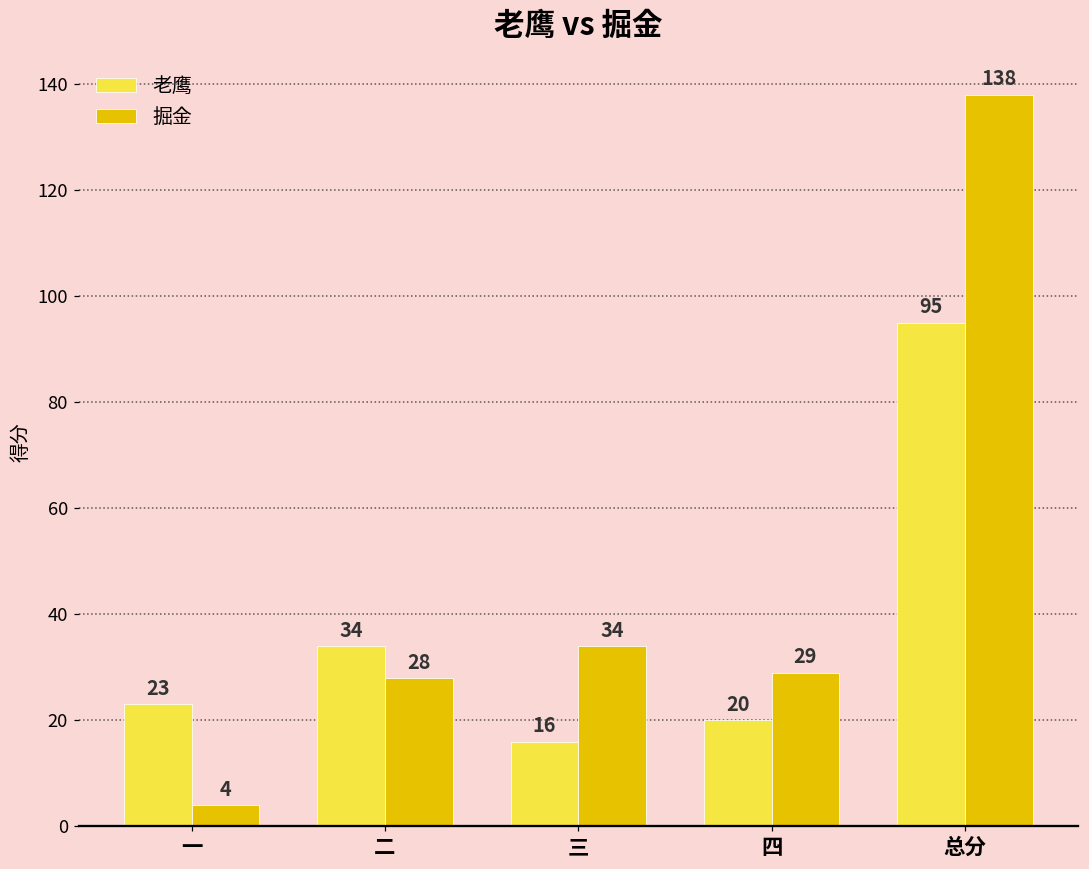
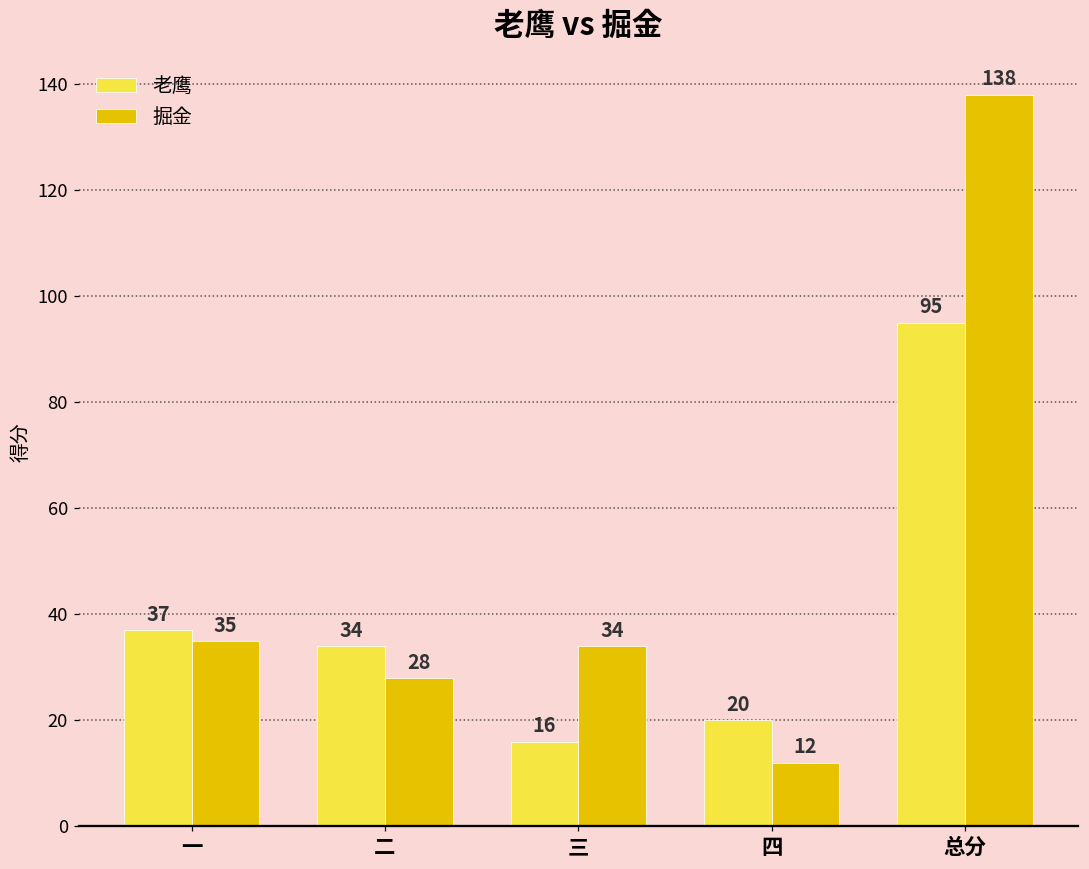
  {
    "老鹰": {
-     "一": 23,
+     "一": 37,
      "二": 34,
      "三": 16,
      "四": 20,
      "总分": 95
    },
    "掘金": {
-     "一": 4,
+     "一": 35,
      "二": 28,
      "三": 34,
-     "四": 29,
+     "四": 12,
      "总分": 138
    }
  }
